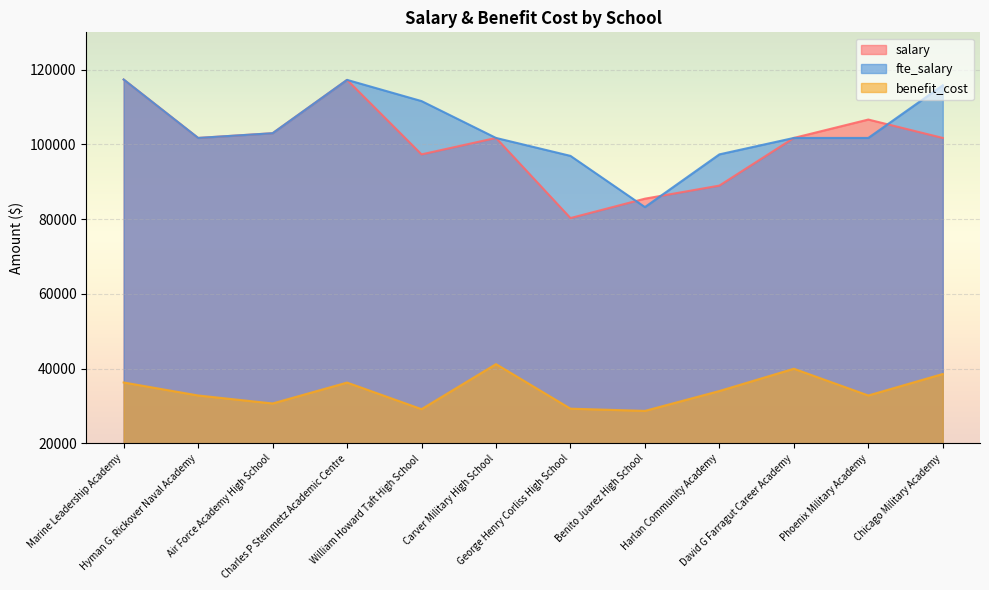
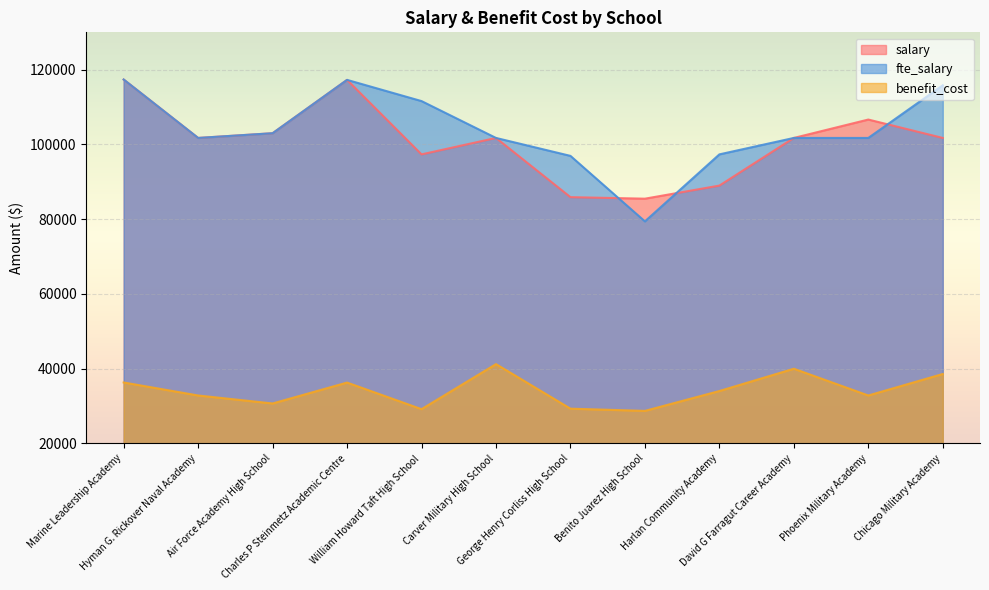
  {
    "salary": {
      "William Howard Taft High School": 97000,
-     "George Henry Corliss High School": 80000,
+     "George Henry Corliss High School": 86000,
      "Benito Juarez High School": 85000,
      "Harlan Community Academy": 89000,
      "Phoenix Military Academy": 107000,
      "Chicago Military Academy": 102000
    },
    "fte_salary": {
      "William Howard Taft High School": 112000,
      "George Henry Corliss High School": 97000,
-     "Benito Juarez High School": 83000,
+     "Benito Juarez High School": 79000,
      "Harlan Community Academy": 97000,
      "Phoenix Military Academy": 102000
    },
    "benefit_cost": {
      "Marine Leadership Academy": 36000,
      "Hyman G. Rickover Naval Academy": 33000,
      "Air Force Academy High School": 31000,
      "Charles P Steinmetz Academic Centre": 36000,
      "William Howard Taft High School": 29000,
      "Carver Military High School": 41000,
      "George Henry Corliss High School": 29000,
      "Benito Juarez High School": 29000,
      "Harlan Community Academy": 34000,
      "David G Farragut Career Academy": 40000,
      "Phoenix Military Academy": 33000,
      "Chicago Military Academy": 39000
    }
  }
